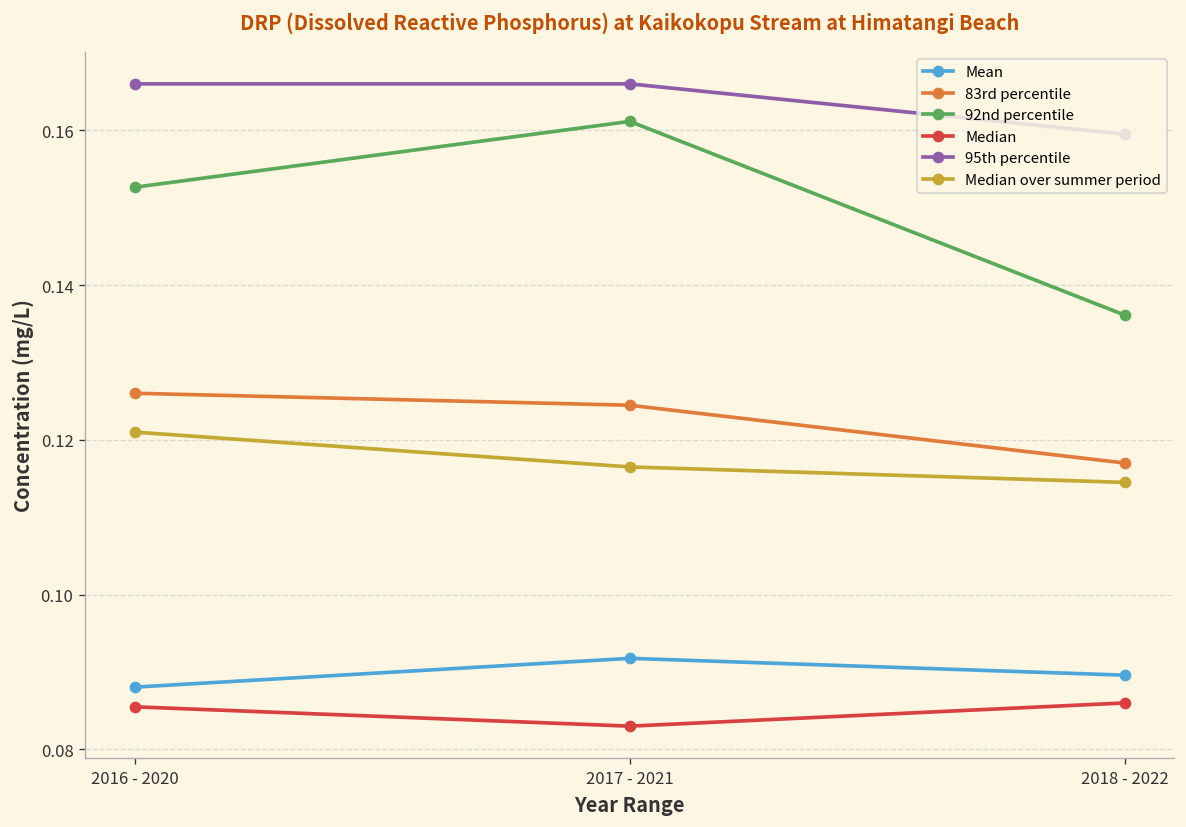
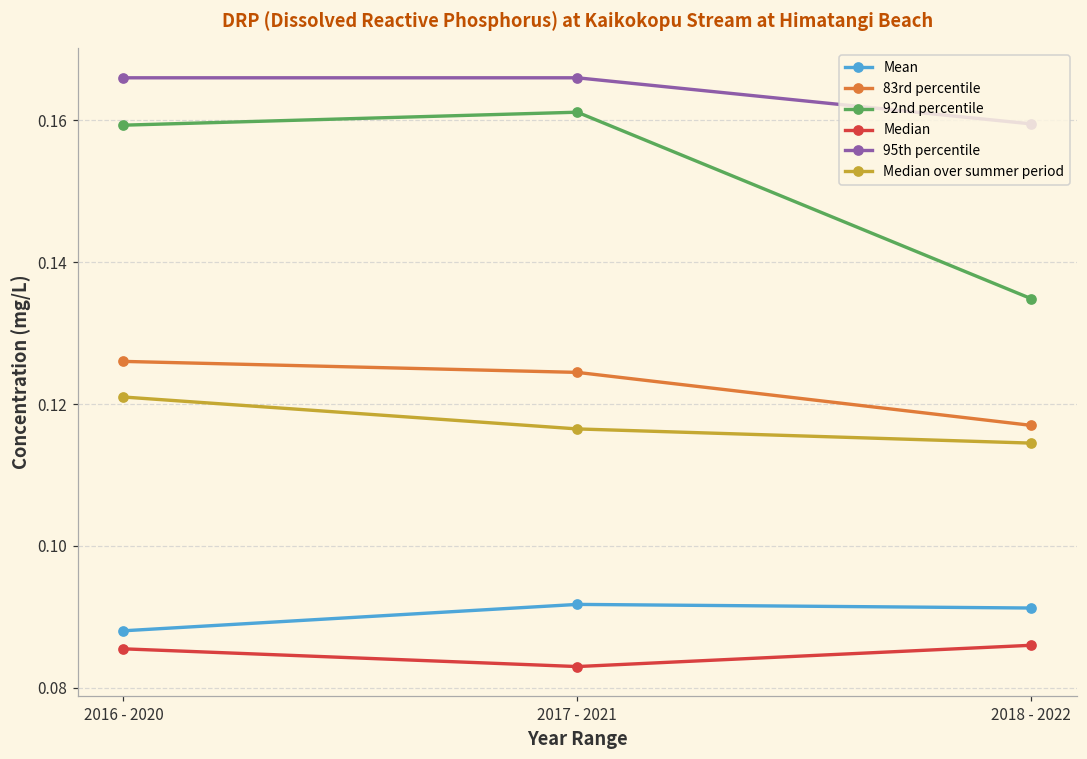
  {
    "Mean": {
      "2016 - 2020": 0.088,
      "2017 - 2021": 0.092,
-     "2018 - 2022": 0.090
+     "2018 - 2022": 0.091
    },
    "92nd percentile": {
-     "2016 - 2020": 0.153,
+     "2016 - 2020": 0.159,
      "2017 - 2021": 0.161,
-     "2018 - 2022": 0.136
+     "2018 - 2022": 0.135
    },
    "95th percentile": {
      "2016 - 2020": 0.166,
      "2017 - 2021": 0.166
    }
  }
